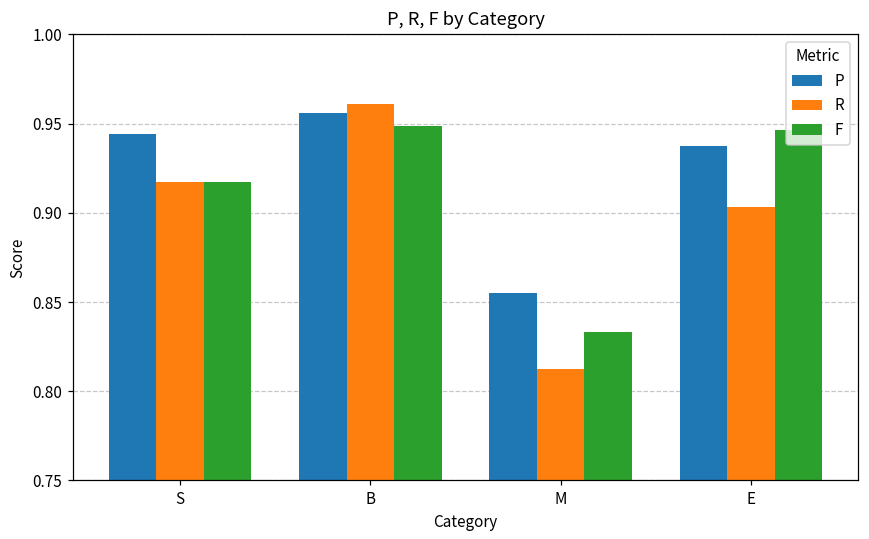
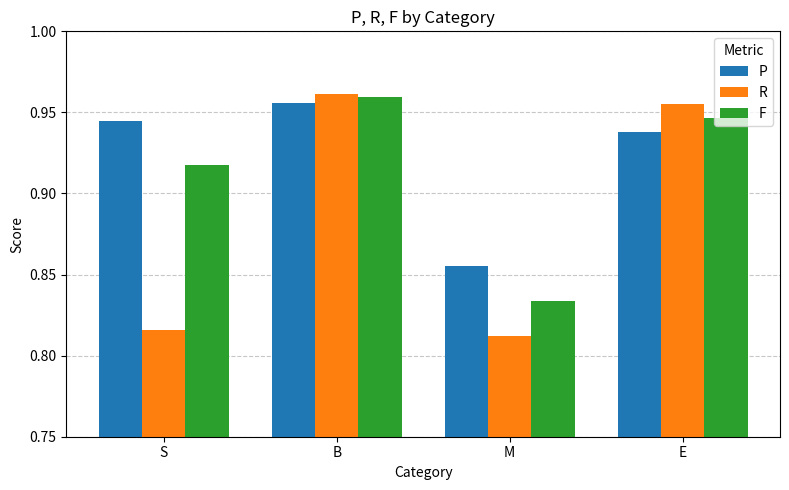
  {
    "P": {
      "S": 0.944,
      "B": 0.956,
      "M": 0.855,
      "E": 0.938
    },
    "R": {
-     "S": 0.917,
+     "S": 0.816,
      "B": 0.961,
      "M": 0.812,
-     "E": 0.903
+     "E": 0.955
    },
    "F": {
      "S": 0.918,
-     "B": 0.949,
+     "B": 0.959,
      "M": 0.833
    }
  }
